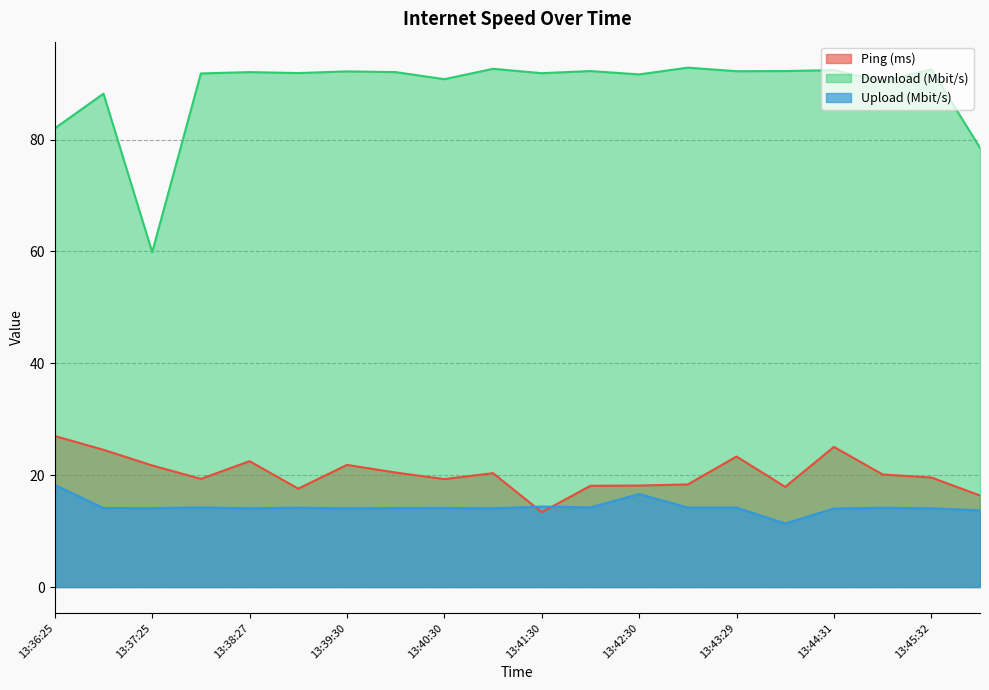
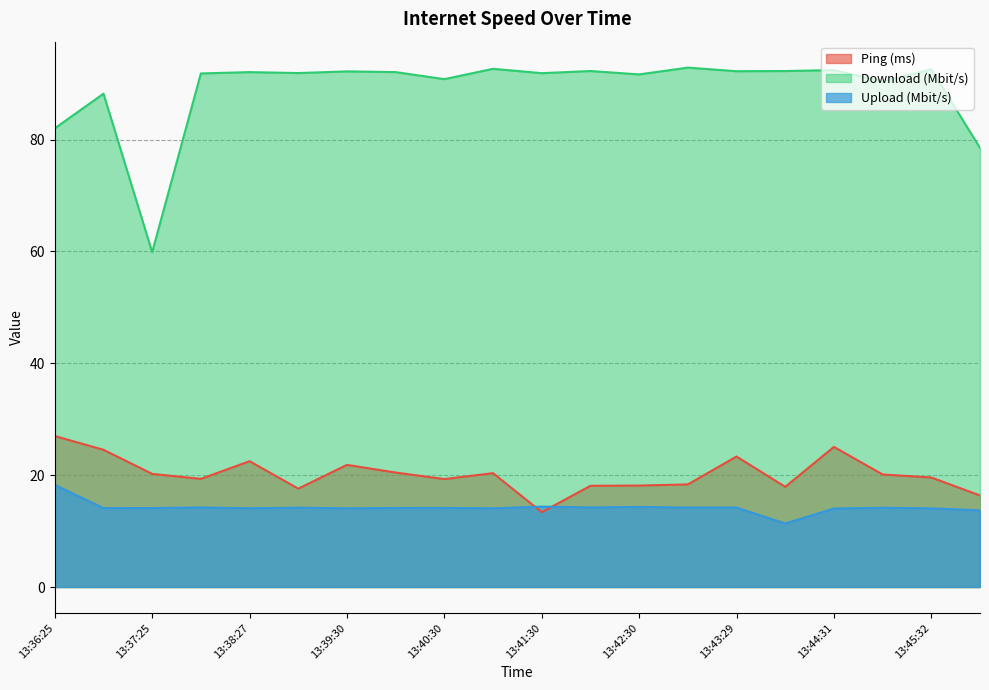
  {
    "Ping (ms)": {
      "13:36:25": 27,
-     "13:37:25": 22,
+     "13:37:25": 20,
      "13:38:27": 22,
      "13:39:30": 22,
      "13:40:30": 19,
      "13:41:30": 13,
      "13:42:30": 18,
      "13:43:29": 23,
      "13:44:31": 25,
      "13:45:32": 20
    },
    "Download (Mbit/s)": {
      "13:36:25": 82,
      "13:37:25": 60,
      "13:38:27": 92,
      "13:39:30": 92,
      "13:40:30": 91,
      "13:41:30": 92,
      "13:42:30": 92,
      "13:43:29": 92
    },
    "Upload (Mbit/s)": {
      "13:36:25": 18,
      "13:37:25": 14,
      "13:38:27": 14,
      "13:39:30": 14,
      "13:40:30": 14,
      "13:41:30": 14,
-     "13:42:30": 17,
+     "13:42:30": 14,
      "13:43:29": 14,
      "13:44:31": 14,
      "13:45:32": 14
    }
  }
